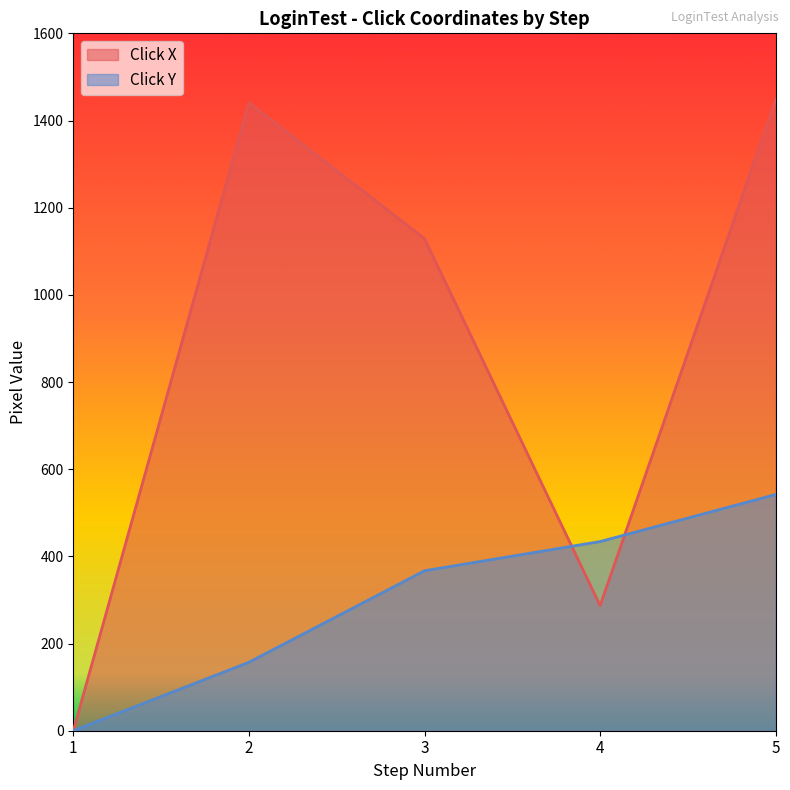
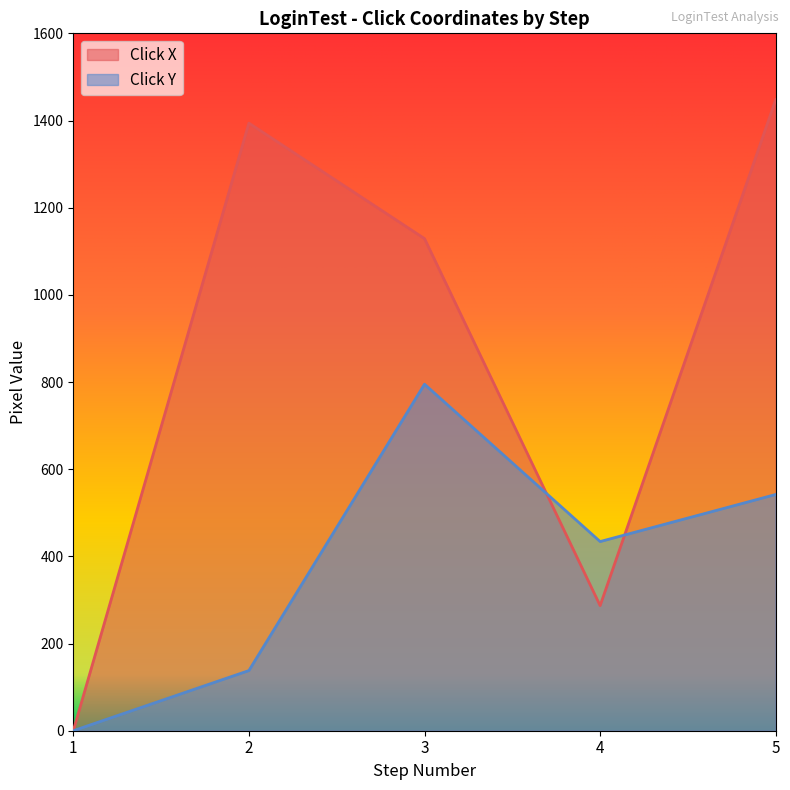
  {
    "Click X": {
-     "2": 1440,
+     "2": 1390,
      "3": 1130,
      "4": 290,
      "5": 1450
    },
    "Click Y": {
-     "2": 160,
-     "3": 370,
+     "2": 140,
+     "3": 800,
      "4": 430,
      "5": 540
    }
  }
